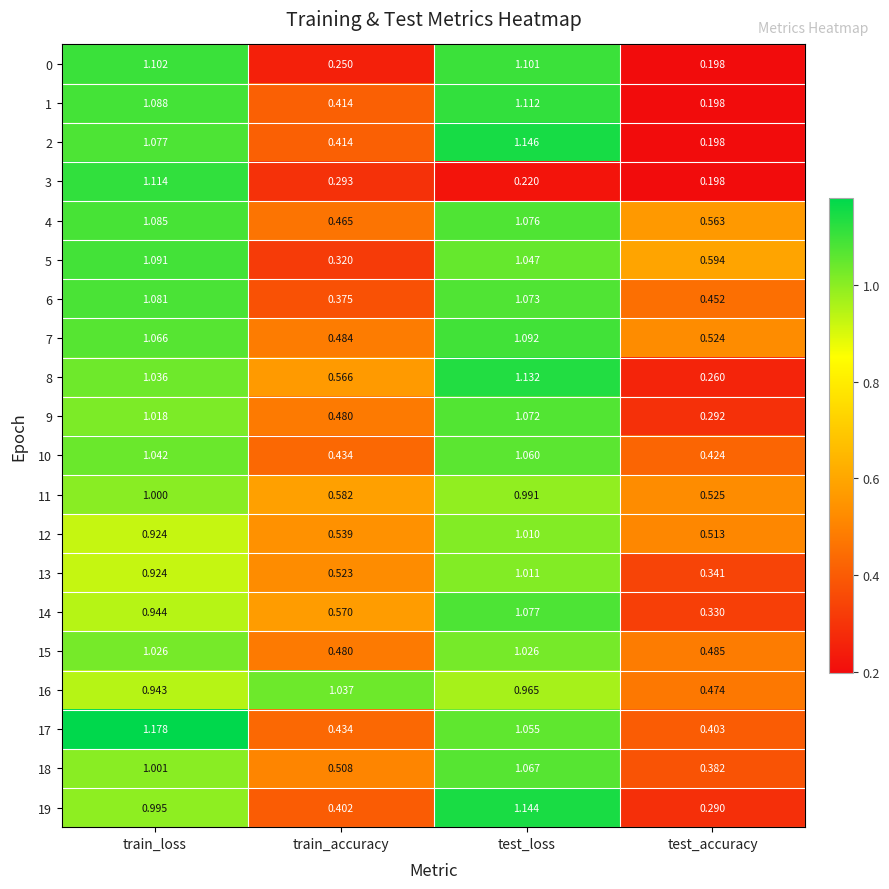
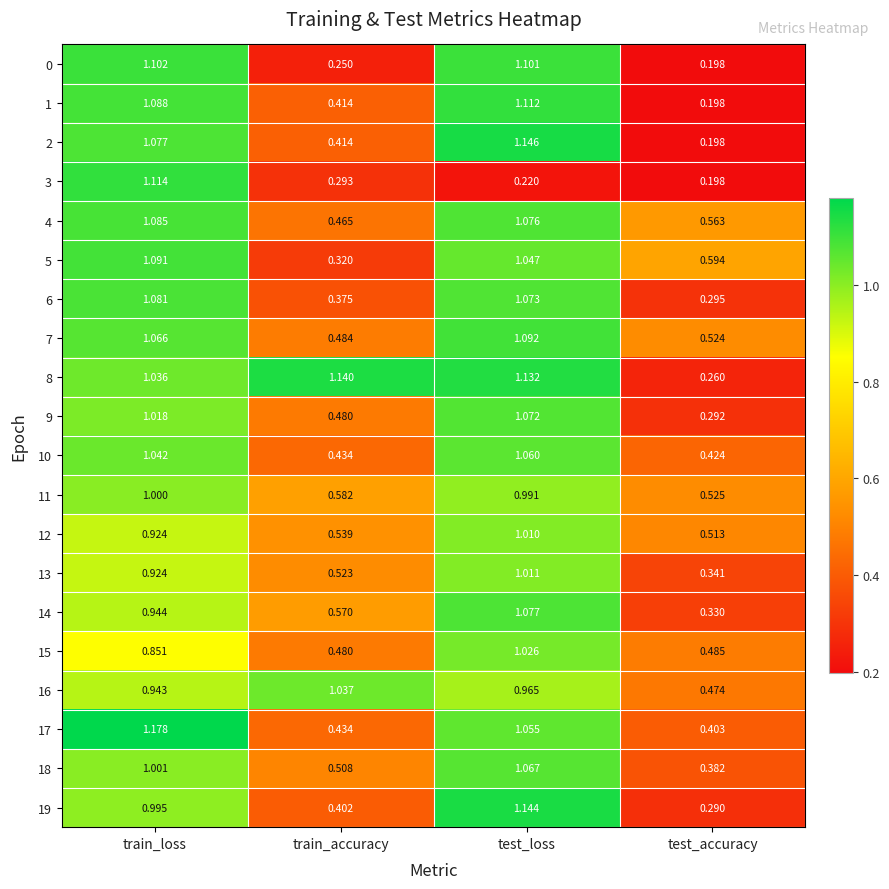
  {
    "0": {
      "train_loss": 1.102,
      "train_accuracy": 0.250,
      "test_loss": 1.101,
      "test_accuracy": 0.198
    },
    "1": {
      "train_loss": 1.088,
      "train_accuracy": 0.414,
      "test_loss": 1.112,
      "test_accuracy": 0.198
    },
    "2": {
      "train_loss": 1.077,
      "train_accuracy": 0.414,
      "test_loss": 1.146,
      "test_accuracy": 0.198
    },
    "3": {
      "train_loss": 1.114,
      "train_accuracy": 0.293,
      "test_loss": 0.220,
      "test_accuracy": 0.198
    },
    "4": {
      "train_loss": 1.085,
      "train_accuracy": 0.465,
      "test_loss": 1.076,
      "test_accuracy": 0.563
    },
    "5": {
      "train_loss": 1.091,
      "train_accuracy": 0.320,
      "test_loss": 1.047,
      "test_accuracy": 0.594
    },
    "6": {
      "train_loss": 1.081,
      "train_accuracy": 0.375,
      "test_loss": 1.073,
-     "test_accuracy": 0.452
+     "test_accuracy": 0.295
    },
    "7": {
      "train_loss": 1.066,
      "train_accuracy": 0.484,
      "test_loss": 1.092,
      "test_accuracy": 0.524
    },
    "8": {
      "train_loss": 1.036,
-     "train_accuracy": 0.566,
+     "train_accuracy": 1.140,
      "test_loss": 1.132,
      "test_accuracy": 0.260
    },
    "9": {
      "train_loss": 1.018,
      "train_accuracy": 0.480,
      "test_loss": 1.072,
      "test_accuracy": 0.292
    },
    "10": {
      "train_loss": 1.042,
      "train_accuracy": 0.434,
      "test_loss": 1.060,
      "test_accuracy": 0.424
    },
    "11": {
      "train_loss": 1.000,
      "train_accuracy": 0.582,
      "test_loss": 0.991,
      "test_accuracy": 0.525
    },
    "12": {
      "train_loss": 0.924,
      "train_accuracy": 0.539,
      "test_loss": 1.010,
      "test_accuracy": 0.513
    },
    "13": {
      "train_loss": 0.924,
      "train_accuracy": 0.523,
      "test_loss": 1.011,
      "test_accuracy": 0.341
    },
    "14": {
      "train_loss": 0.944,
      "train_accuracy": 0.570,
      "test_loss": 1.077,
      "test_accuracy": 0.330
    },
    "15": {
-     "train_loss": 1.026,
+     "train_loss": 0.851,
      "train_accuracy": 0.480,
      "test_loss": 1.026,
      "test_accuracy": 0.485
    },
    "16": {
      "train_loss": 0.943,
      "train_accuracy": 1.037,
      "test_loss": 0.965,
      "test_accuracy": 0.474
    },
    "17": {
      "train_loss": 1.178,
      "train_accuracy": 0.434,
      "test_loss": 1.055,
      "test_accuracy": 0.403
    },
    "18": {
      "train_loss": 1.001,
      "train_accuracy": 0.508,
      "test_loss": 1.067,
      "test_accuracy": 0.382
    },
    "19": {
      "train_loss": 0.995,
      "train_accuracy": 0.402,
      "test_loss": 1.144,
      "test_accuracy": 0.290
    }
  }
